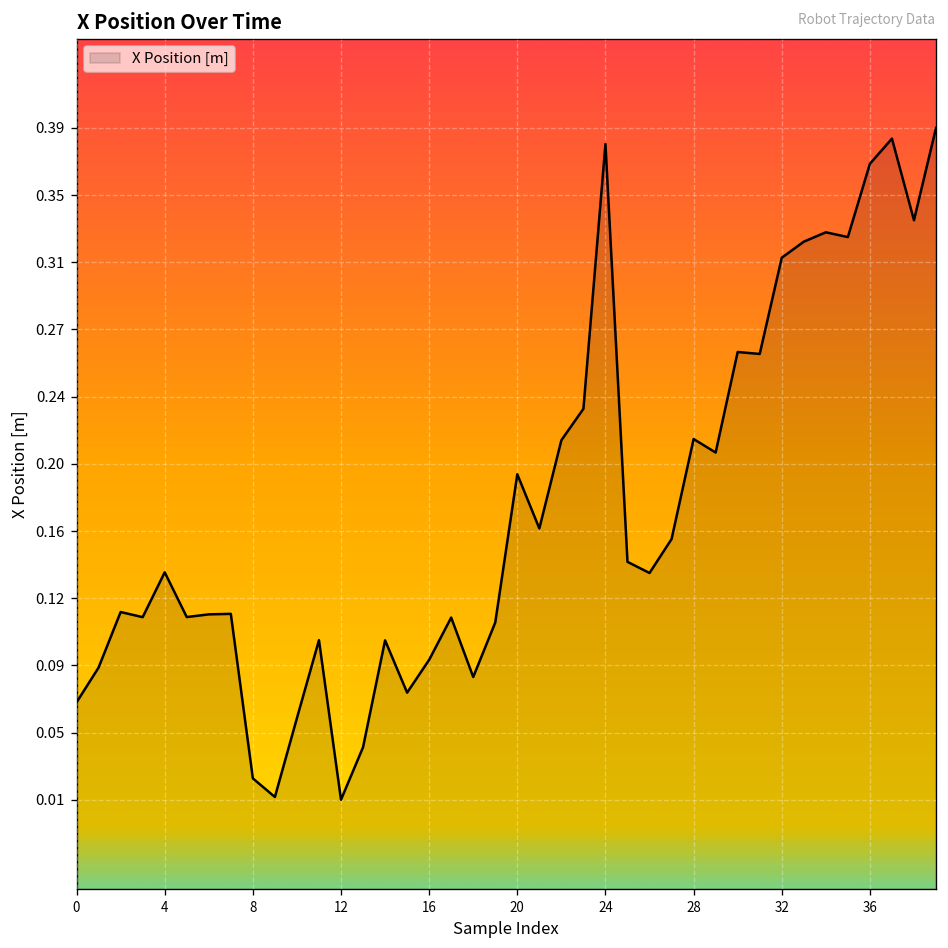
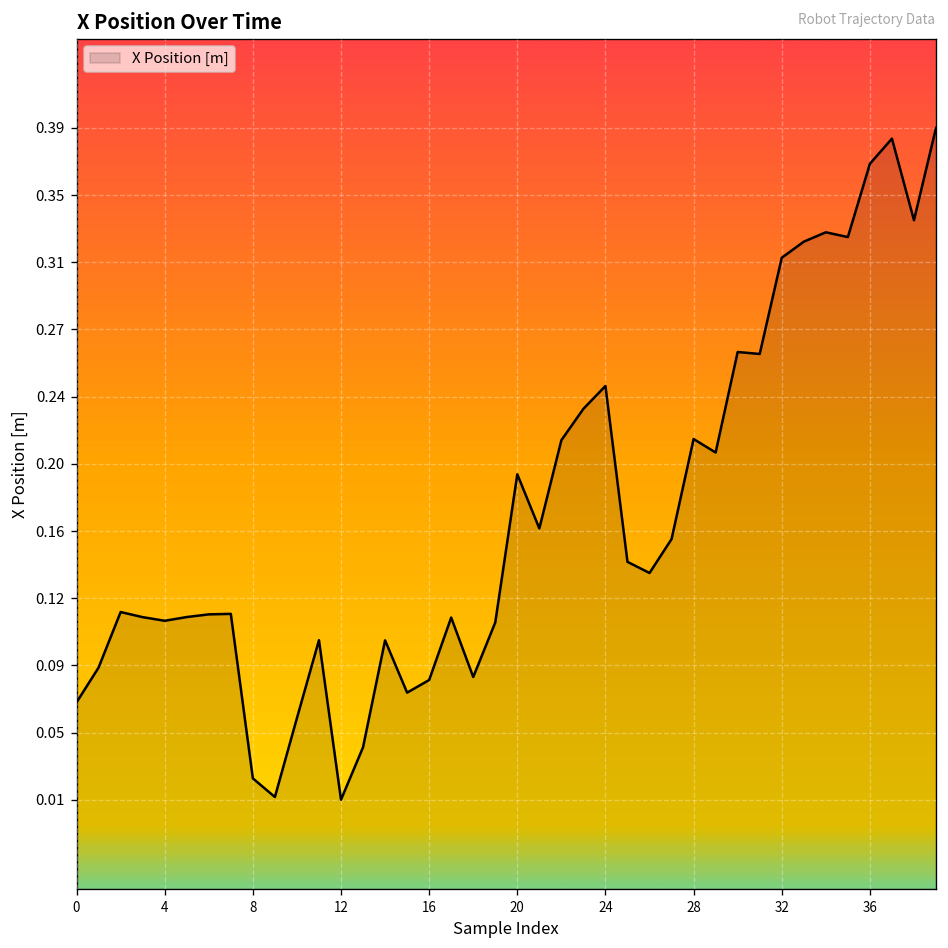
  {
    "0": 0.066,
-   "4": 0.139,
+   "4": 0.111,
    "8": 0.023,
    "12": 0.011,
-   "16": 0.090,
+   "16": 0.078,
    "20": 0.194,
-   "24": 0.379,
+   "24": 0.243,
    "28": 0.213,
    "32": 0.315,
    "36": 0.368
  }
